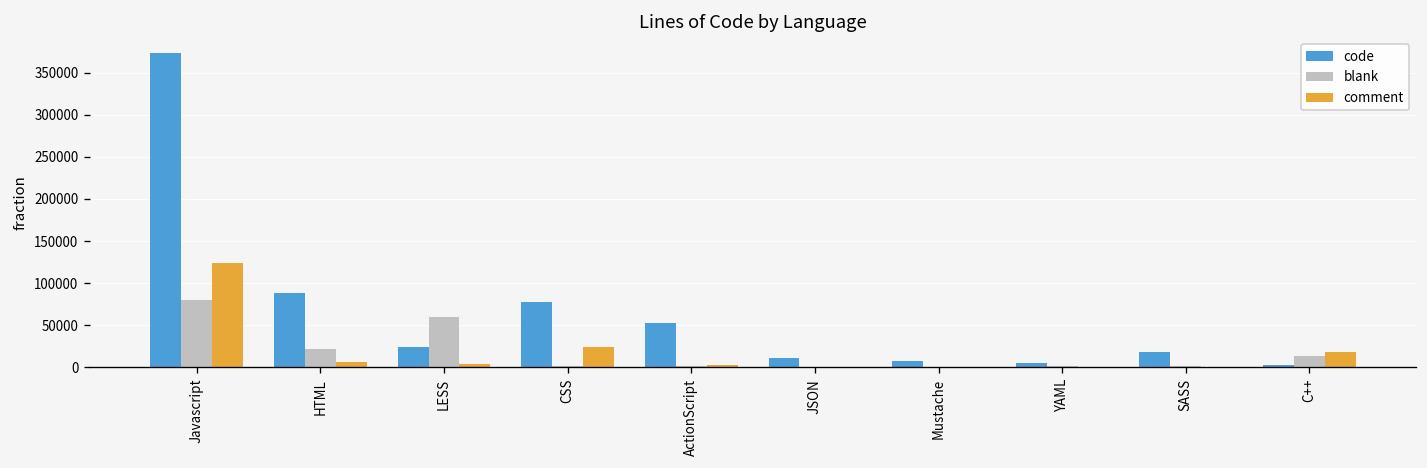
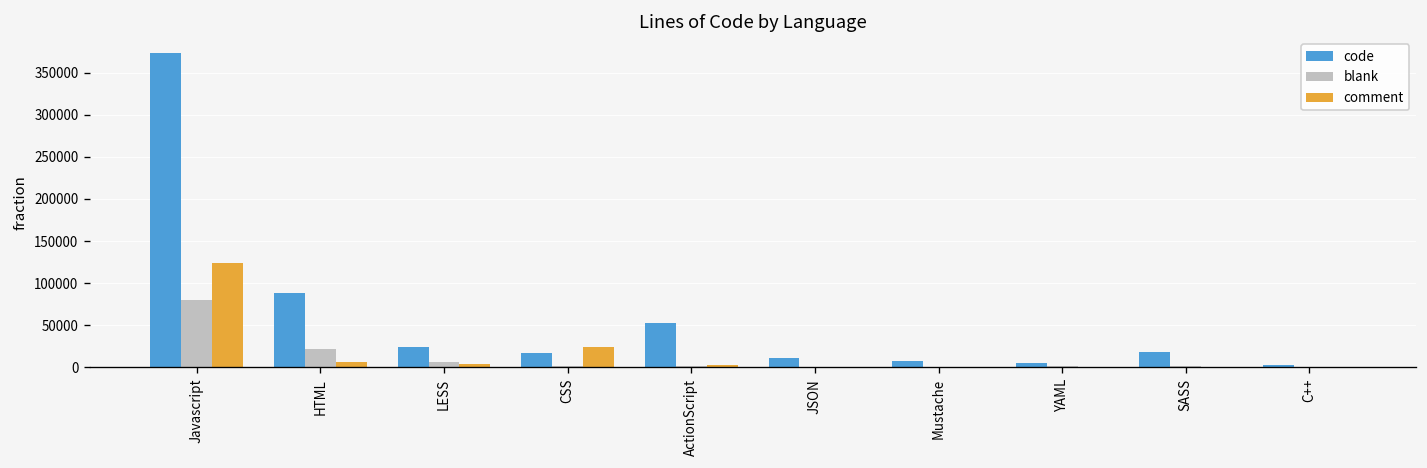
  {
    "code": {
      "Javascript": 370000,
      "HTML": 90000,
      "LESS": 20000,
-     "CSS": 80000,
+     "CSS": 20000,
      "ActionScript": 50000,
      "JSON": 10000,
      "Mustache": 10000,
      "YAML": 10000,
      "SASS": 20000
    },
    "blank": {
      "Javascript": 80000,
      "HTML": 20000,
-     "LESS": 60000,
-     "C++": 10000
+     "LESS": 10000,
+     "C++": 0
    },
    "comment": {
      "Javascript": 120000,
      "HTML": 10000,
      "LESS": 0,
      "CSS": 20000,
      "JSON": 0,
-     "C++": 20000
+     "C++": 0
    }
  }
